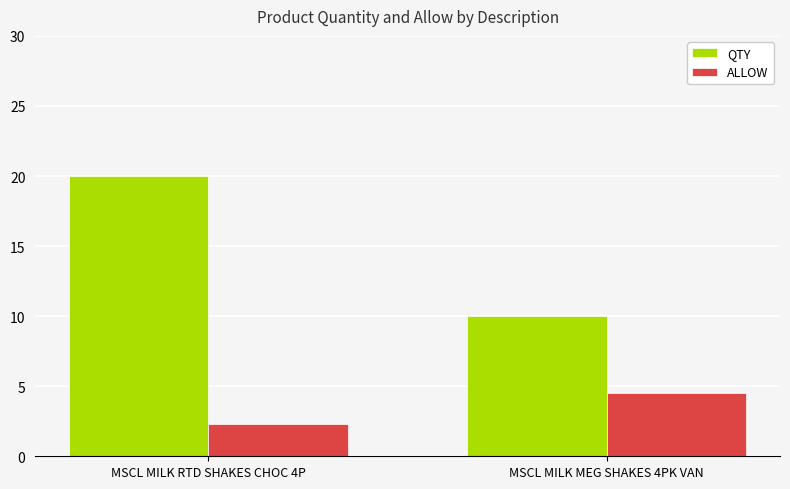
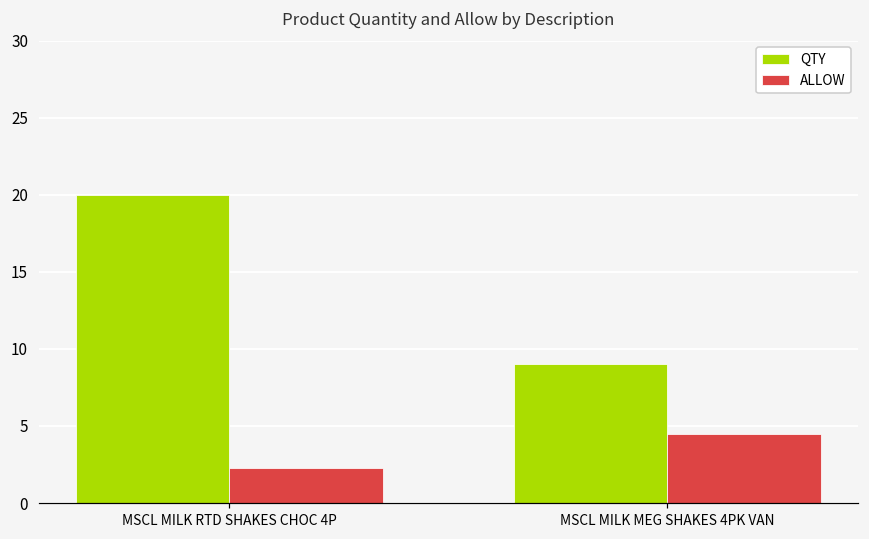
  {
    "QTY": {
      "MSCL MILK RTD SHAKES CHOC 4P": 20,
-     "MSCL MILK MEG SHAKES 4PK VAN": 10
+     "MSCL MILK MEG SHAKES 4PK VAN": 9
    },
    "ALLOW": {
      "MSCL MILK RTD SHAKES CHOC 4P": 2.3,
      "MSCL MILK MEG SHAKES 4PK VAN": 4.5
    }
  }
